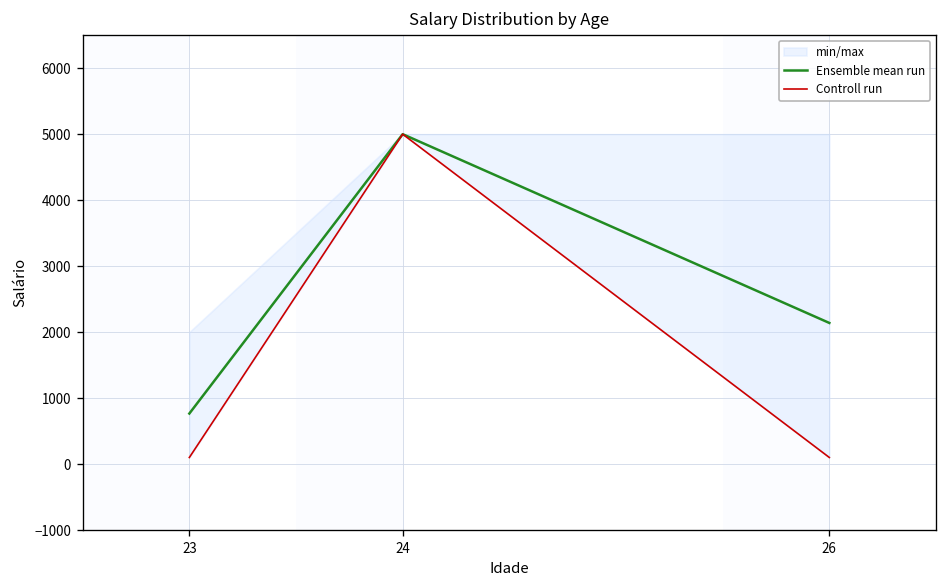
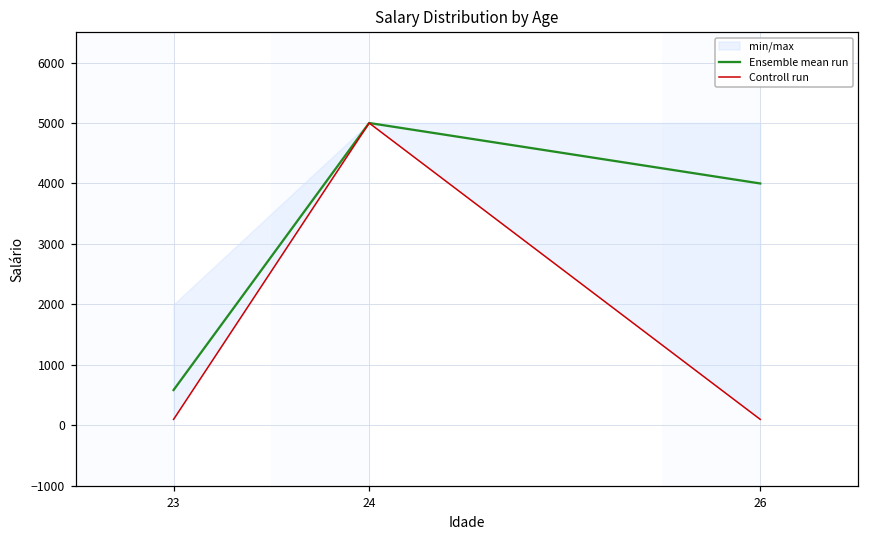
  {
    "Ensemble mean run": {
-     "23": 800,
-     "26": 2100
+     "23": 600,
+     "26": 4000
    },
    "Controll run": {
      "23": 100,
      "26": 100
    }
  }
